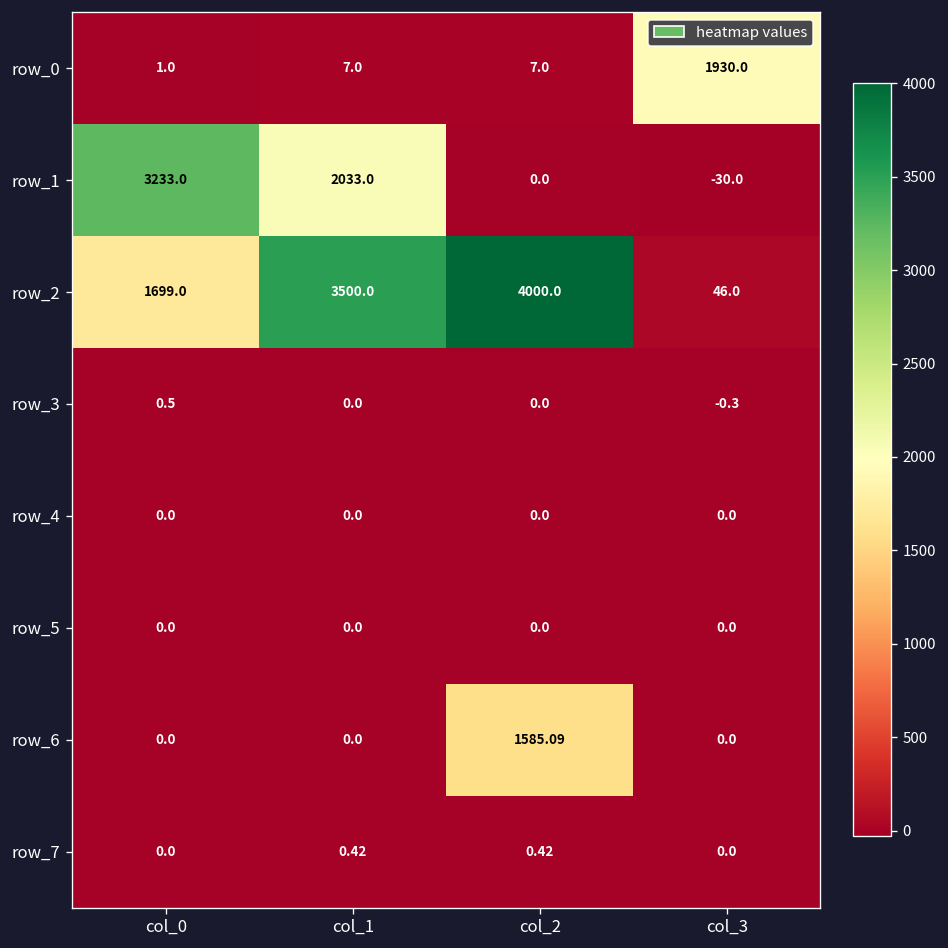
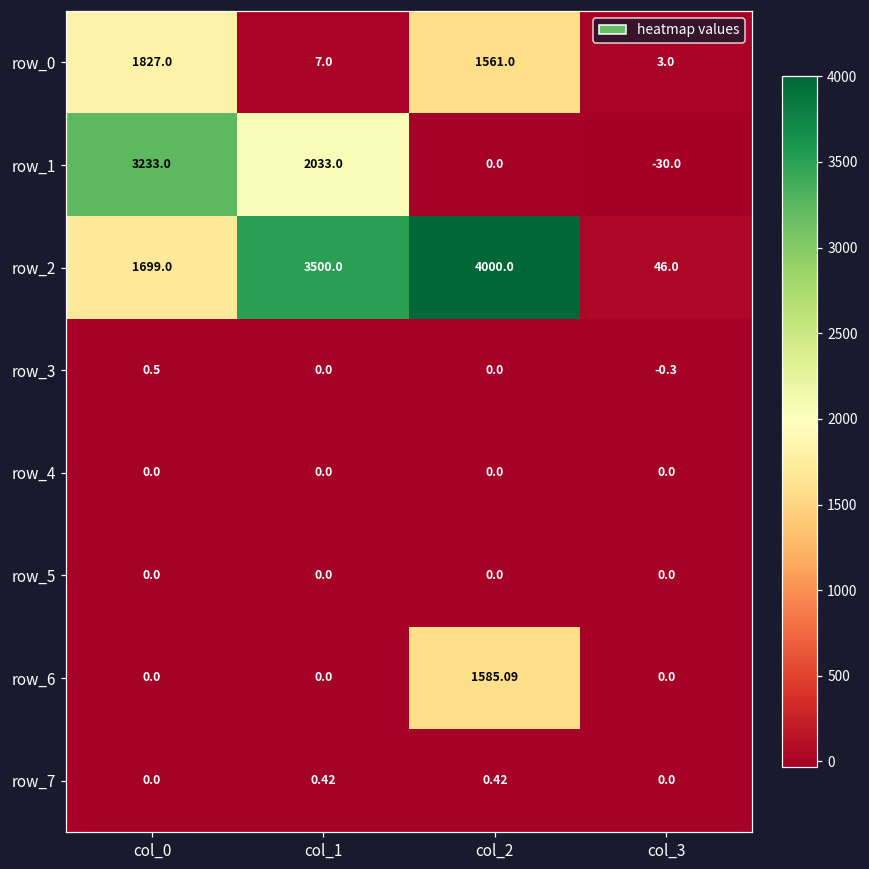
  {
    "row_0": {
-     "col_0": 1.0,
+     "col_0": 1827.0,
      "col_1": 7.0,
-     "col_2": 7.0,
-     "col_3": 1930.0
+     "col_2": 1561.0,
+     "col_3": 3.0
    },
    "row_1": {
      "col_0": 3233.0,
      "col_1": 2033.0,
      "col_2": 0.0,
      "col_3": -30.0
    },
    "row_2": {
      "col_0": 1699.0,
      "col_1": 3500.0,
      "col_2": 4000.0,
      "col_3": 46.0
    },
    "row_3": {
      "col_0": 0.5,
      "col_1": 0.0,
      "col_2": 0.0,
      "col_3": -0.3
    },
    "row_4": {
      "col_0": 0.0,
      "col_1": 0.0,
      "col_2": 0.0,
      "col_3": 0.0
    },
    "row_5": {
      "col_0": 0.0,
      "col_1": 0.0,
      "col_2": 0.0,
      "col_3": 0.0
    },
    "row_6": {
      "col_0": 0.0,
      "col_1": 0.0,
      "col_2": 1585.09,
      "col_3": 0.0
    },
    "row_7": {
      "col_0": 0.0,
      "col_1": 0.42,
      "col_2": 0.42,
      "col_3": 0.0
    }
  }
